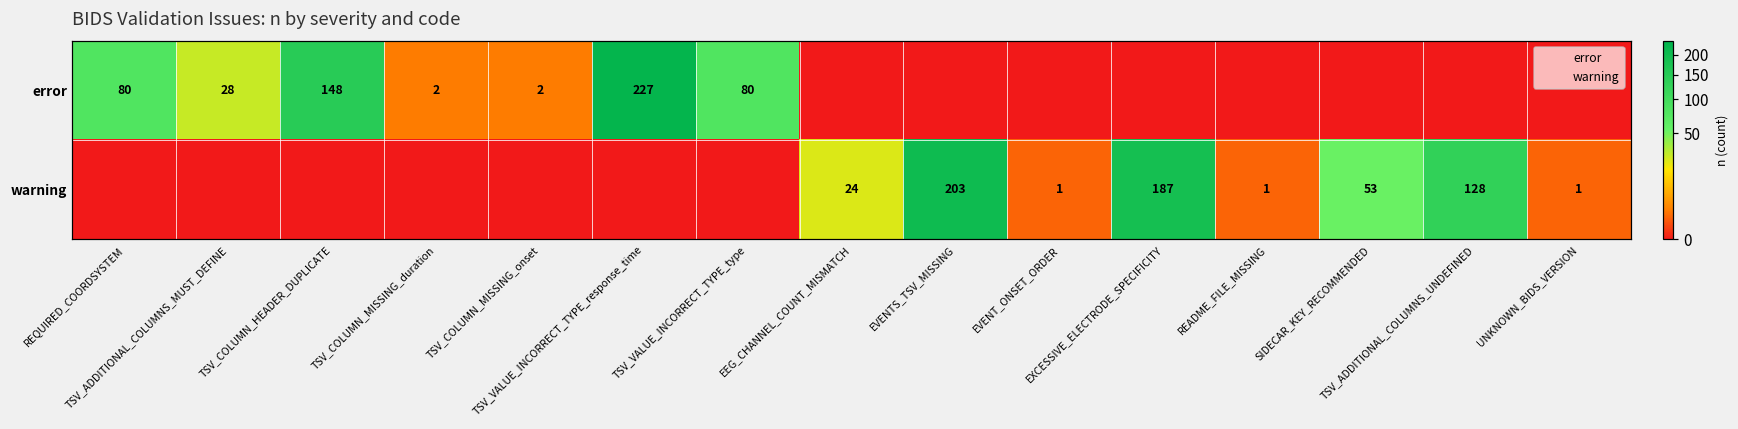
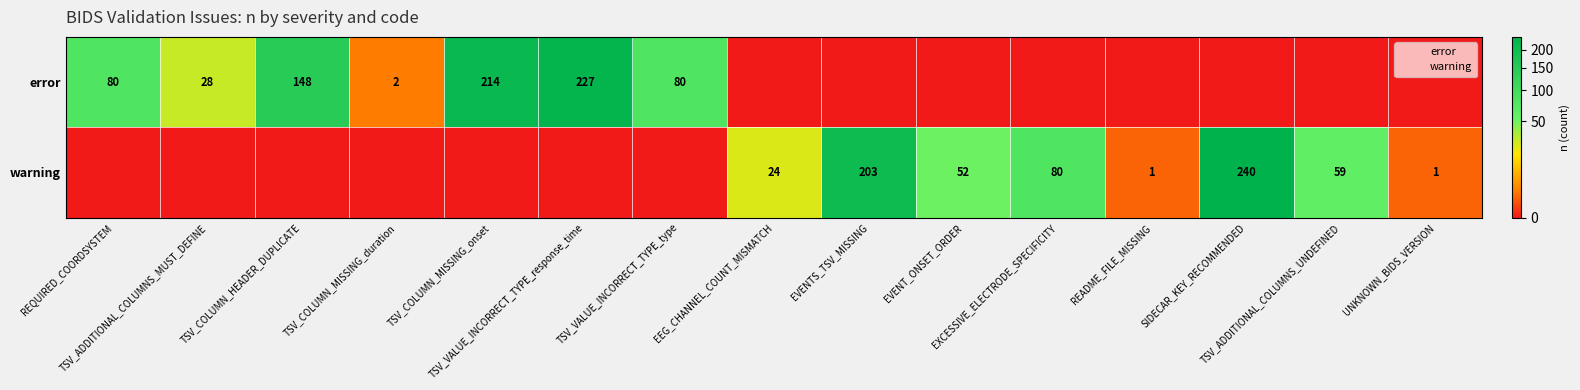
  {
    "error": {
      "REQUIRED_COORDSYSTEM": 80,
      "TSV_ADDITIONAL_COLUMNS_MUST_DEFINE": 28,
      "TSV_COLUMN_HEADER_DUPLICATE": 148,
      "TSV_COLUMN_MISSING_duration": 2,
-     "TSV_COLUMN_MISSING_onset": 2,
+     "TSV_COLUMN_MISSING_onset": 214,
      "TSV_VALUE_INCORRECT_TYPE_response_time": 227,
      "TSV_VALUE_INCORRECT_TYPE_type": 80
    },
    "warning": {
      "EEG_CHANNEL_COUNT_MISMATCH": 24,
      "EVENTS_TSV_MISSING": 203,
-     "EVENT_ONSET_ORDER": 1,
-     "EXCESSIVE_ELECTRODE_SPECIFICITY": 187,
+     "EVENT_ONSET_ORDER": 52,
+     "EXCESSIVE_ELECTRODE_SPECIFICITY": 80,
      "README_FILE_MISSING": 1,
-     "SIDECAR_KEY_RECOMMENDED": 53,
-     "TSV_ADDITIONAL_COLUMNS_UNDEFINED": 128,
+     "SIDECAR_KEY_RECOMMENDED": 240,
+     "TSV_ADDITIONAL_COLUMNS_UNDEFINED": 59,
      "UNKNOWN_BIDS_VERSION": 1
    }
  }
